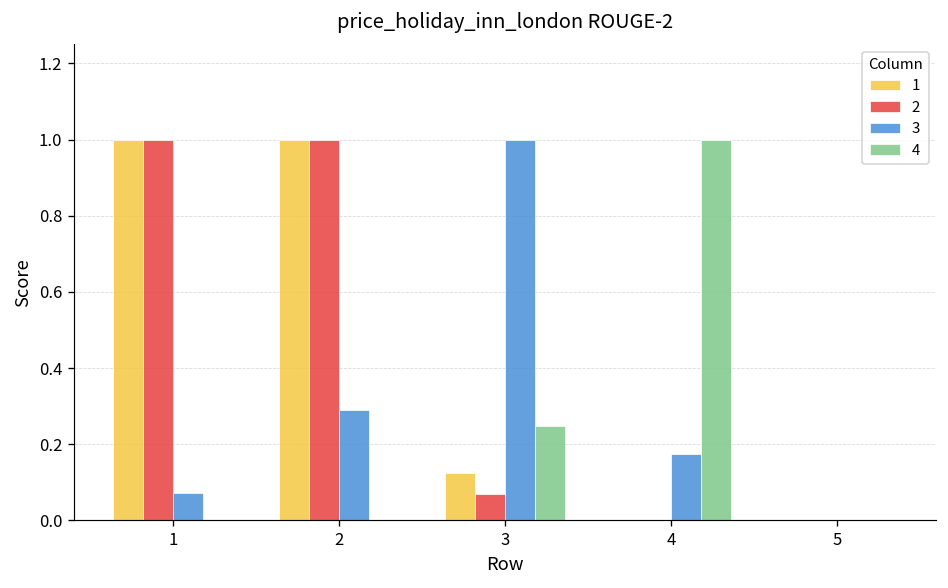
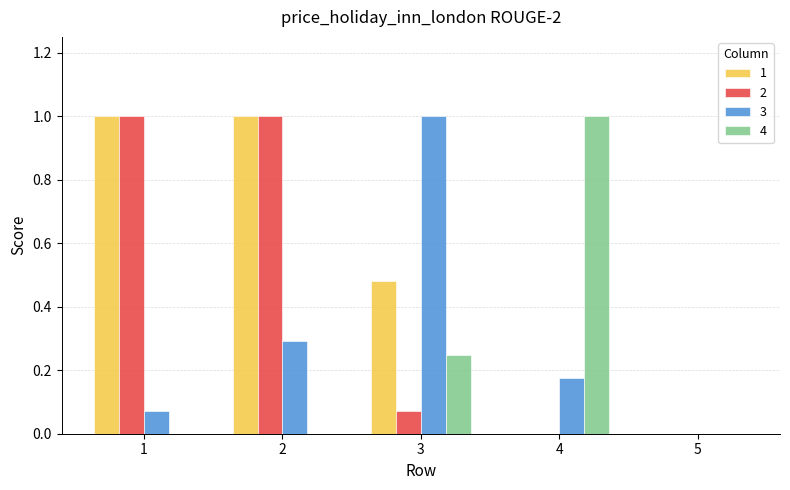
  {
    "1": {
      "1": 1.00,
      "2": 1.00,
-     "3": 0.13,
+     "3": 0.48,
      "4": 0.00,
      "5": 0.00
    },
    "2": {
      "1": 1.00,
      "2": 1.00,
      "3": 0.07,
      "4": 0.00,
      "5": 0.00
    },
    "3": {
      "1": 0.07,
      "2": 0.29,
      "3": 1.00,
      "4": 0.18,
      "5": 0.00
    },
    "4": {
      "1": 0.00,
      "2": 0.00,
      "3": 0.25,
      "4": 1.00,
      "5": 0.00
    }
  }
